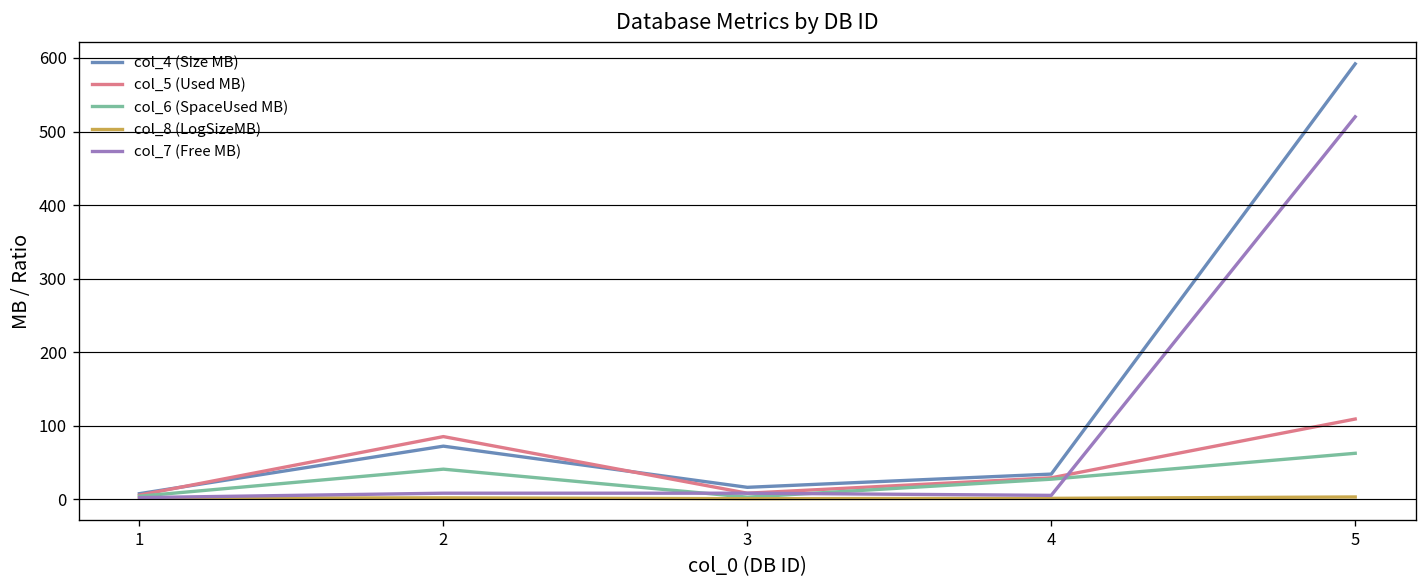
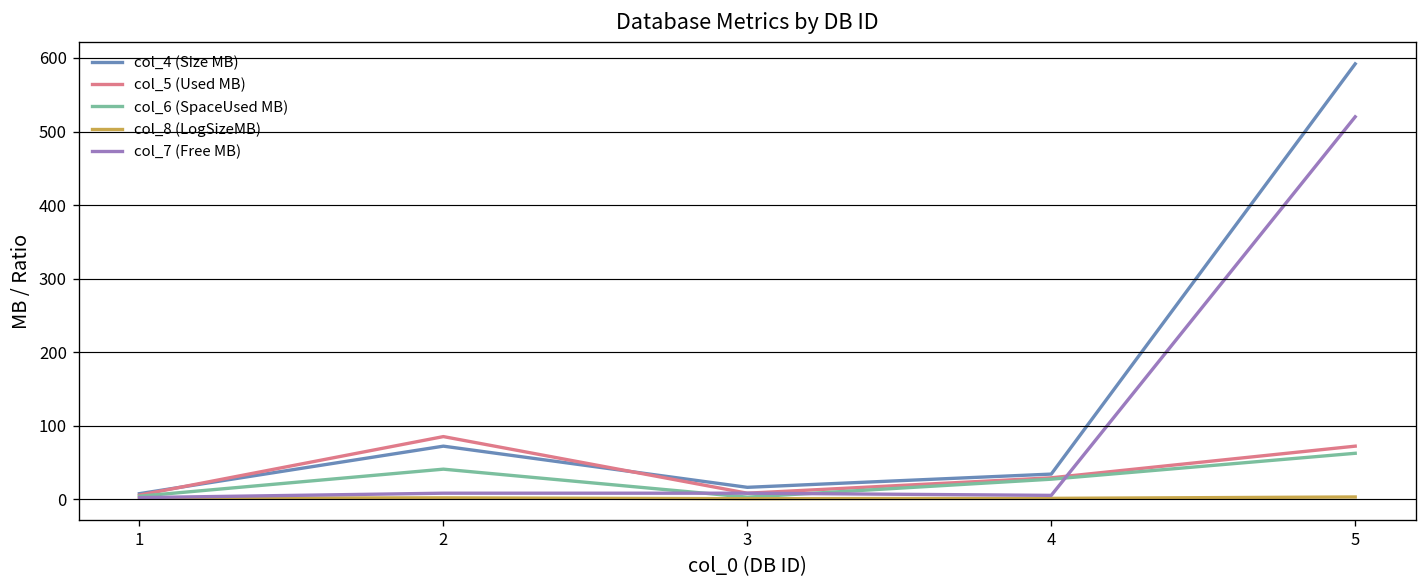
  {
    "col_5 (Used MB)": {
      "2": 90,
-     "5": 110
+     "5": 70
    },
    "col_6 (SpaceUsed MB)": {
      "2": 40,
      "5": 60
    },
    "col_8 (LogSizeMB)": {
      "2": 0,
      "5": 0
    }
  }
